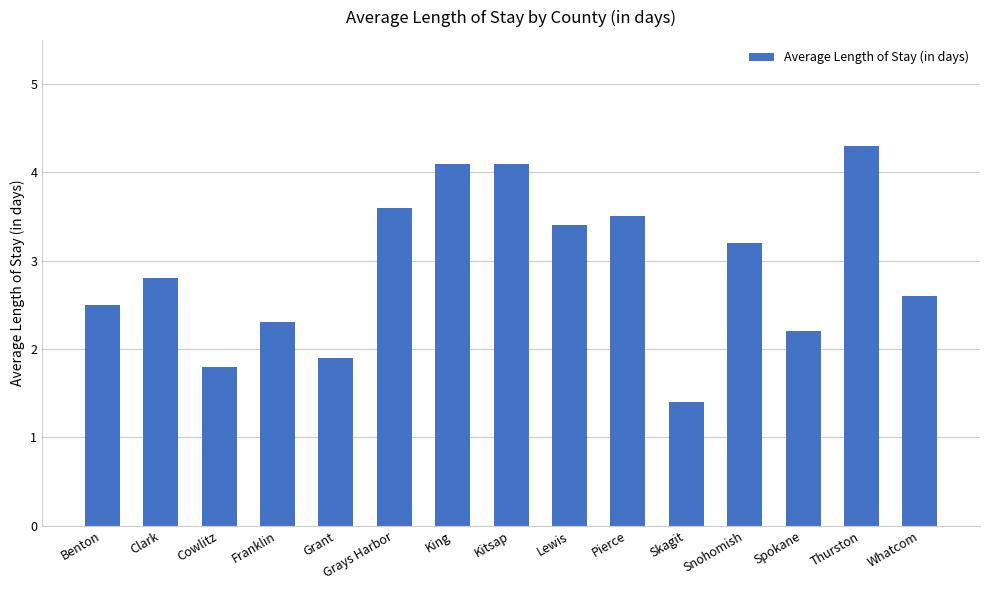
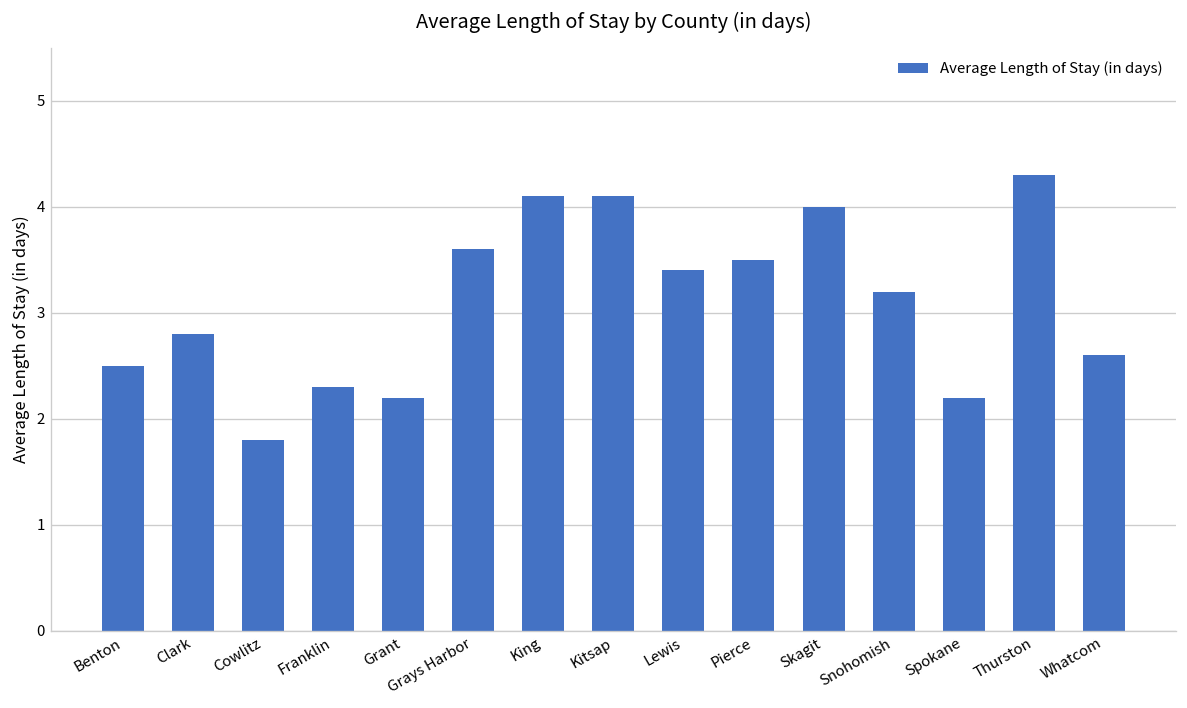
  {
    "Benton": 2.5,
    "Clark": 2.8,
    "Cowlitz": 1.8,
    "Franklin": 2.3,
-   "Grant": 1.9,
+   "Grant": 2.2,
    "Grays Harbor": 3.6,
    "King": 4.1,
    "Kitsap": 4.1,
    "Lewis": 3.4,
    "Pierce": 3.5,
-   "Skagit": 1.4,
+   "Skagit": 4.0,
    "Snohomish": 3.2,
    "Spokane": 2.2,
    "Thurston": 4.3,
    "Whatcom": 2.6
  }
